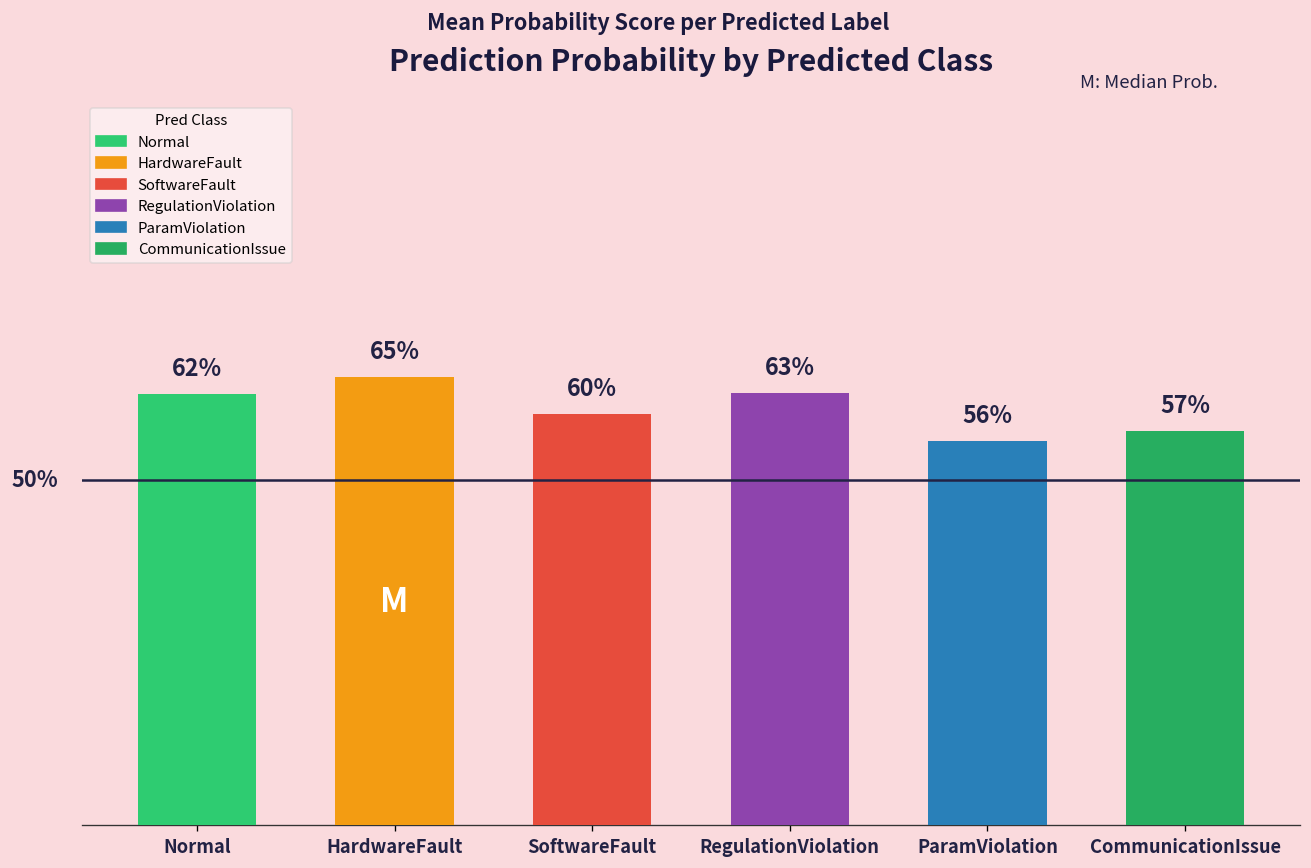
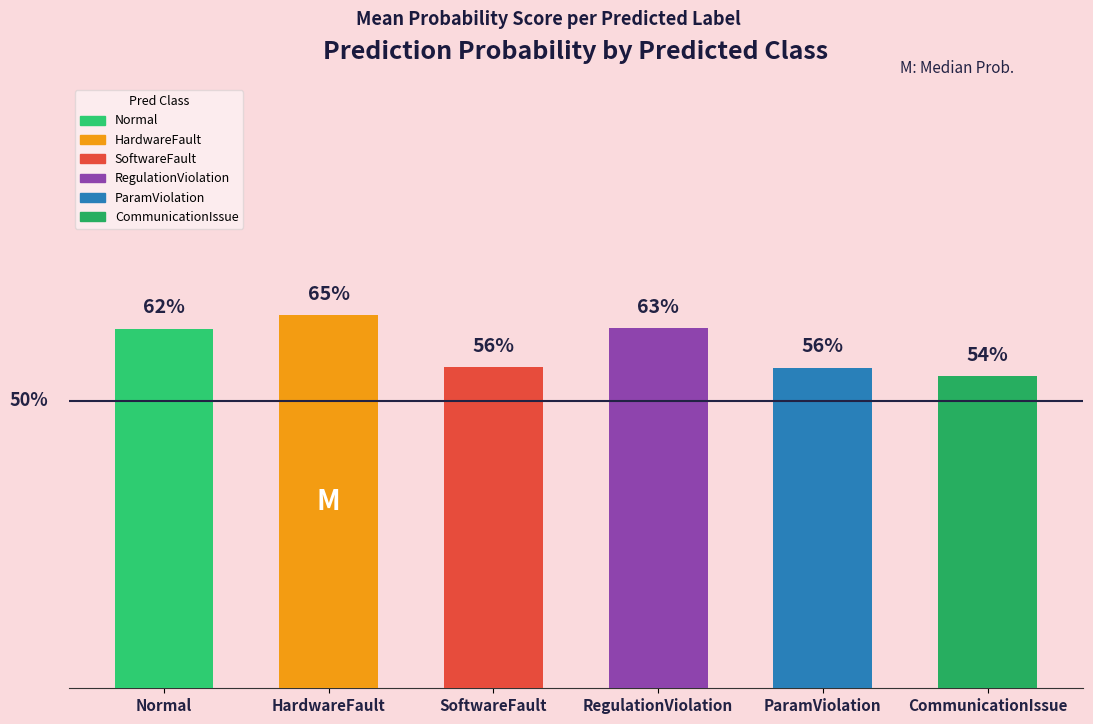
  {
    "Normal": "62%",
    "HardwareFault": "65%",
-   "SoftwareFault": "60%",
+   "SoftwareFault": "56%",
    "RegulationViolation": "63%",
    "ParamViolation": "56%",
-   "CommunicationIssue": "57%"
+   "CommunicationIssue": "54%"
  }
